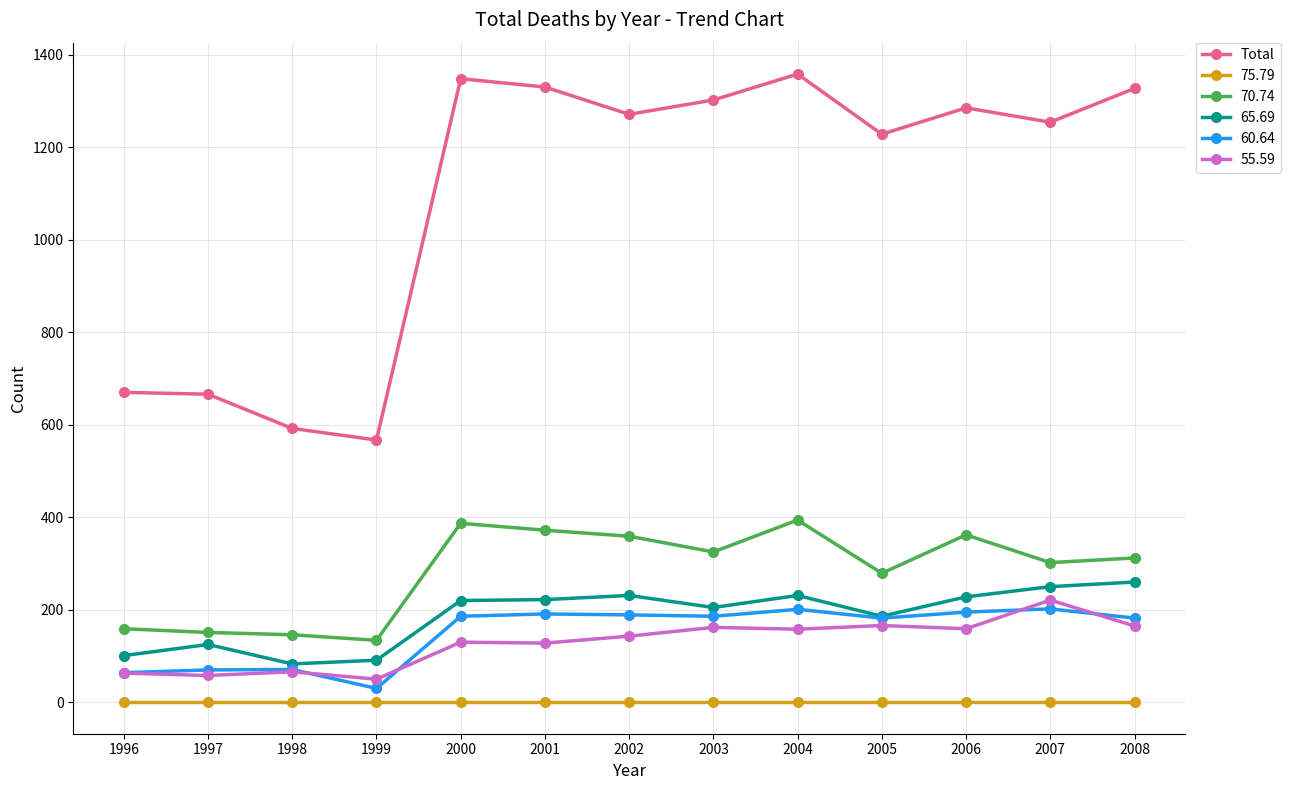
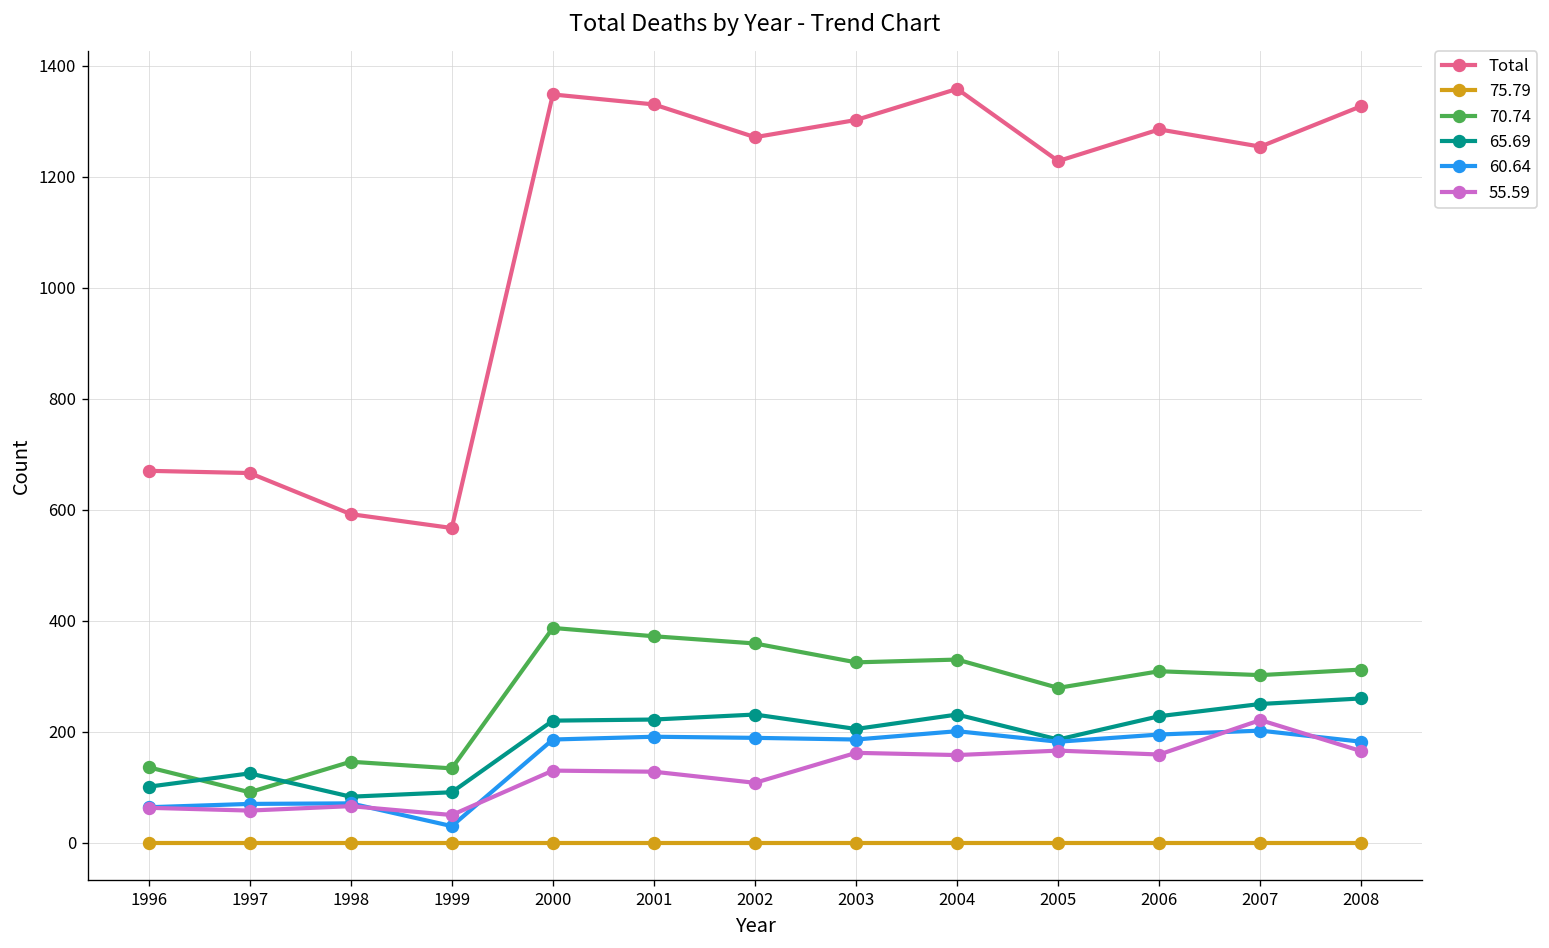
  {
    "Total": {
      "1996": 670,
      "1997": 670,
      "1998": 590,
      "1999": 570,
      "2000": 1350,
      "2001": 1330,
      "2002": 1270,
      "2003": 1300,
      "2004": 1360,
      "2005": 1230,
      "2006": 1290,
      "2007": 1250,
      "2008": 1330
    },
    "75.79": {
      "1996": 0,
      "1997": 0,
      "1998": 0,
      "1999": 0,
      "2000": 0,
      "2001": 0,
      "2002": 0,
      "2003": 0,
      "2004": 0,
      "2005": 0,
      "2006": 0,
      "2007": 0,
      "2008": 0
    },
    "70.74": {
-     "1996": 160,
-     "1997": 150,
+     "1996": 140,
+     "1997": 90,
      "1998": 150,
      "1999": 130,
      "2000": 390,
      "2001": 370,
      "2002": 360,
      "2003": 330,
-     "2004": 390,
+     "2004": 330,
      "2005": 280,
-     "2006": 360,
+     "2006": 310,
      "2007": 300,
      "2008": 310
    },
    "65.69": {
      "1996": 100,
      "1997": 130,
      "1998": 80,
      "1999": 90,
      "2000": 220,
      "2001": 220,
      "2002": 230,
      "2003": 210,
      "2004": 230,
      "2006": 230,
      "2007": 250,
      "2008": 260
    },
    "60.64": {
      "1997": 70,
      "1999": 30,
      "2000": 190,
      "2001": 190,
      "2002": 190,
      "2003": 190,
      "2004": 200,
      "2006": 200,
      "2007": 200,
      "2008": 180
    },
    "55.59": {
      "1997": 60,
      "1999": 50,
      "2000": 130,
      "2001": 130,
-     "2002": 140,
+     "2002": 110,
      "2003": 160,
      "2004": 160,
      "2005": 170,
      "2006": 160,
      "2007": 220,
      "2008": 170
    }
  }
